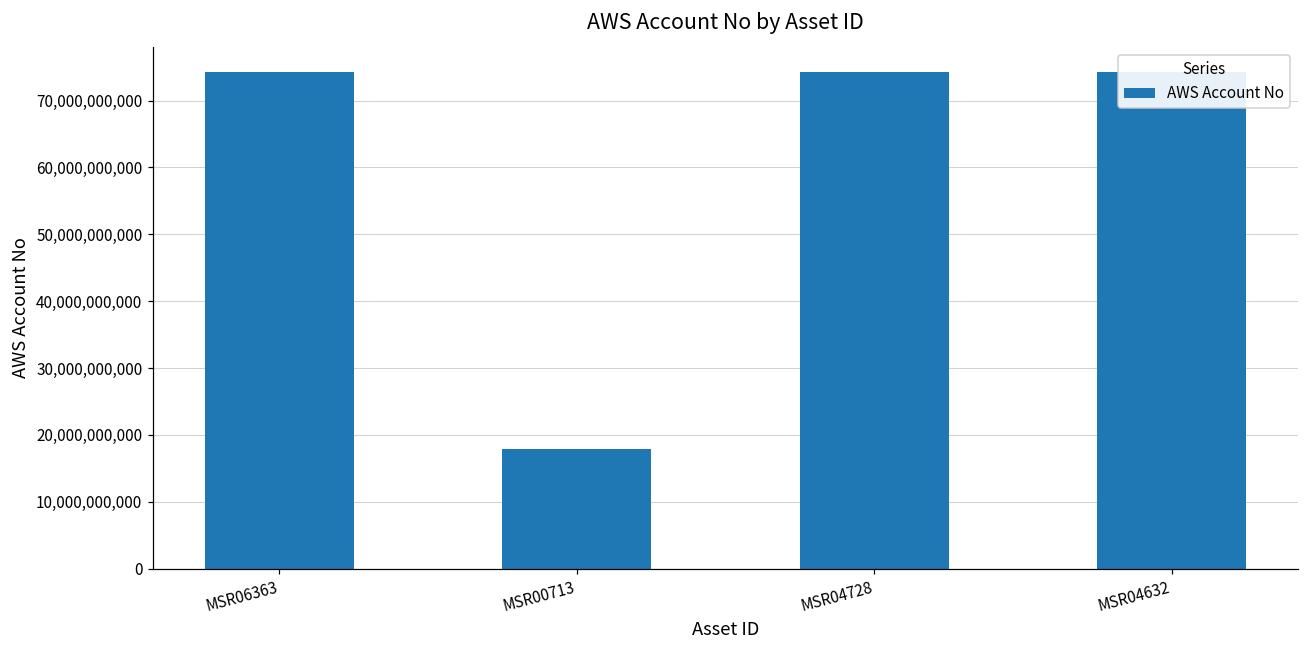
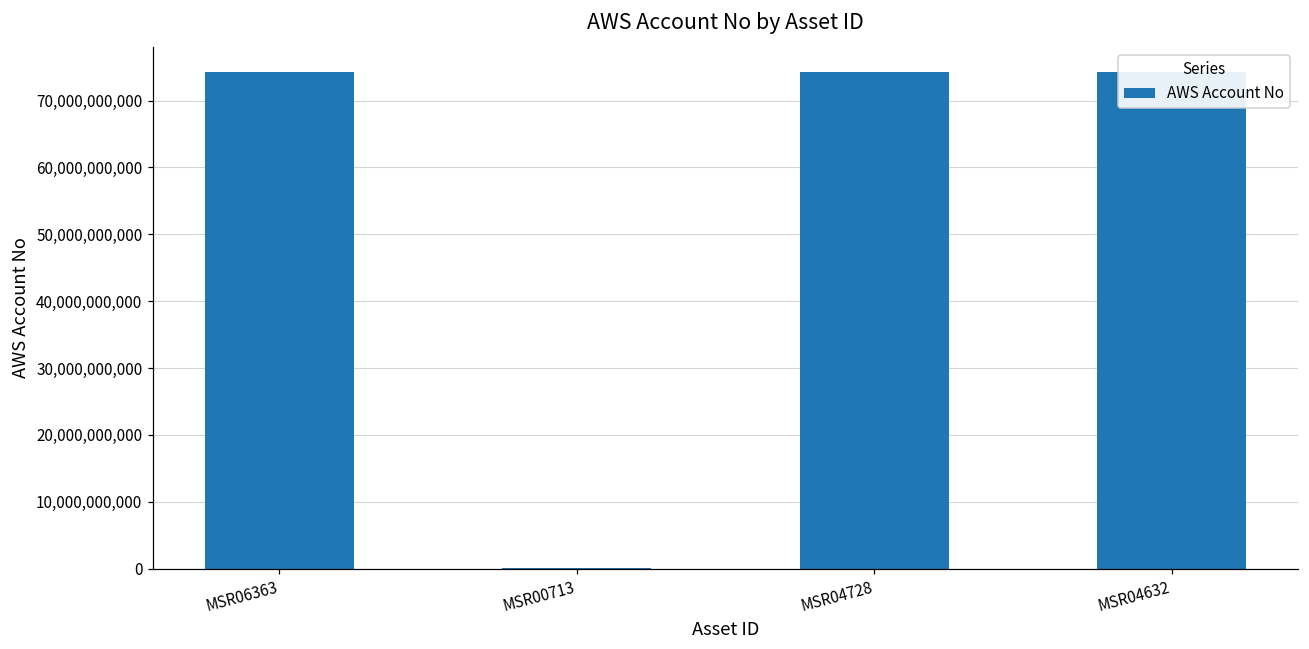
  {
    "MSR06363": "74,000,000,000",
-   "MSR00713": "18,000,000,000",
+   "MSR00713": "0",
    "MSR04728": "74,000,000,000"
  }
